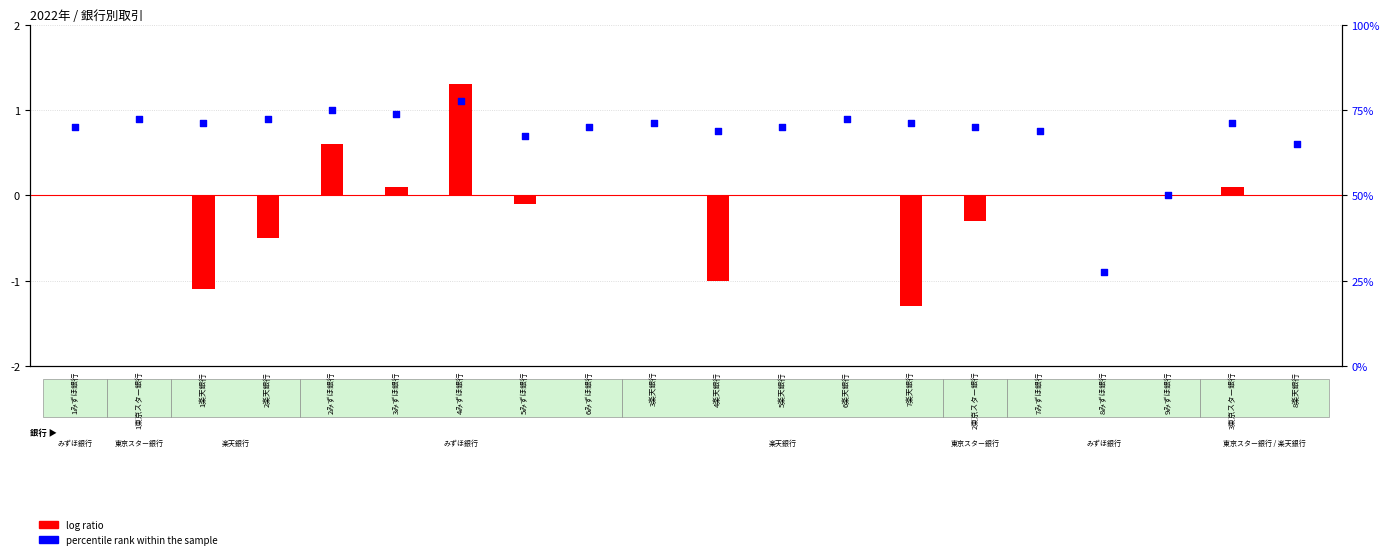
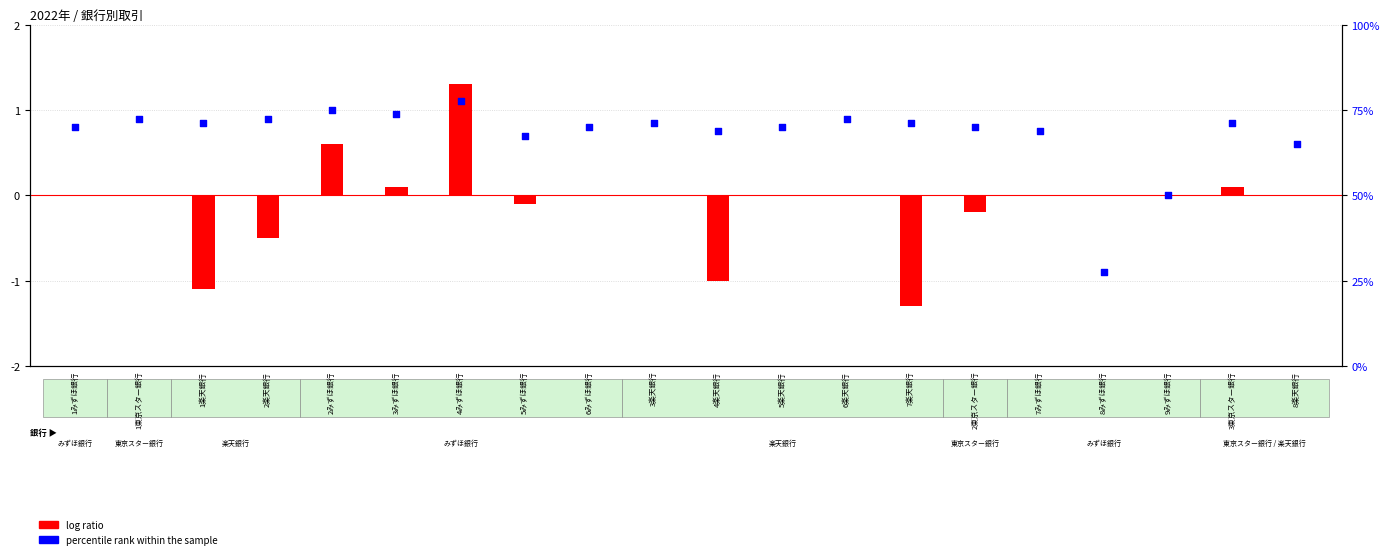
  {
    "log ratio": {
      "1みずほ銀行": 0.0,
      "1東京スター銀行": 0.0,
      "1楽天銀行": -1.1,
      "2楽天銀行": -0.5,
      "2みずほ銀行": 0.6,
      "3みずほ銀行": 0.1,
      "4みずほ銀行": 1.3,
      "5みずほ銀行": -0.1,
      "6みずほ銀行": 0.0,
      "3楽天銀行": 0.0,
      "4楽天銀行": -1.0,
      "5楽天銀行": 0.0,
      "6楽天銀行": 0.0,
      "7楽天銀行": -1.3,
-     "2東京スター銀行": -0.3,
+     "2東京スター銀行": -0.2,
      "7みずほ銀行": 0.0,
      "8みずほ銀行": 0.0,
      "9みずほ銀行": 0.0,
      "3東京スター銀行": 0.1,
      "8楽天銀行": 0.0
    }
  }
